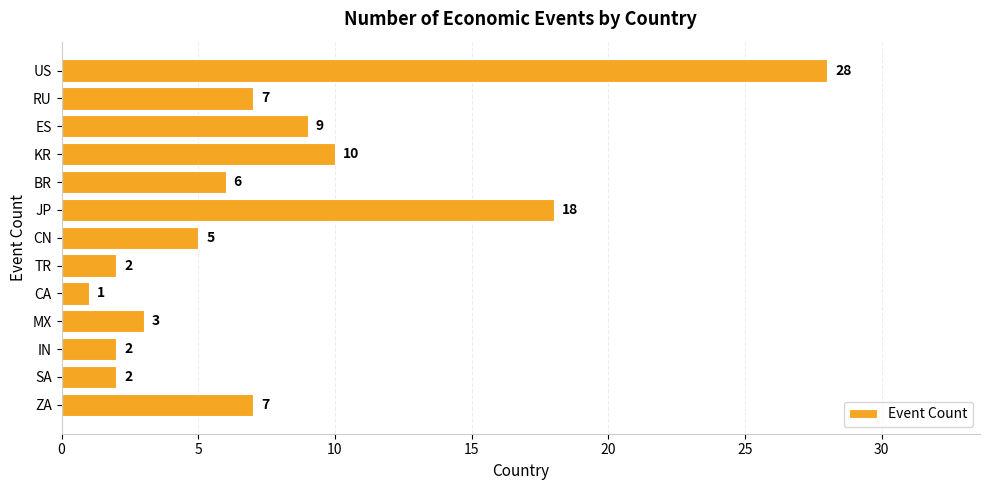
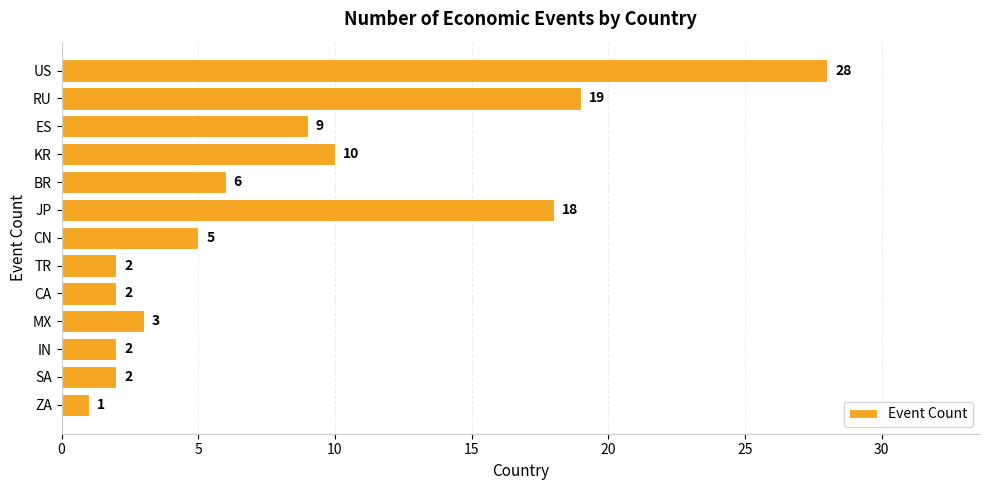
  {
    "US": 28,
-   "RU": 7,
+   "RU": 19,
    "ES": 9,
    "KR": 10,
    "BR": 6,
    "JP": 18,
    "CN": 5,
    "TR": 2,
-   "CA": 1,
+   "CA": 2,
    "MX": 3,
    "IN": 2,
    "SA": 2,
-   "ZA": 7
+   "ZA": 1
  }
